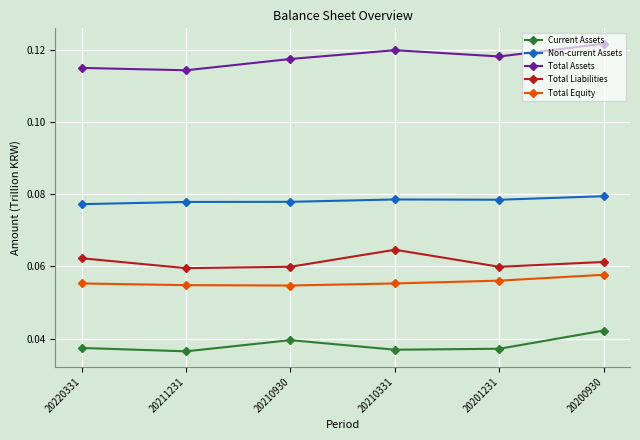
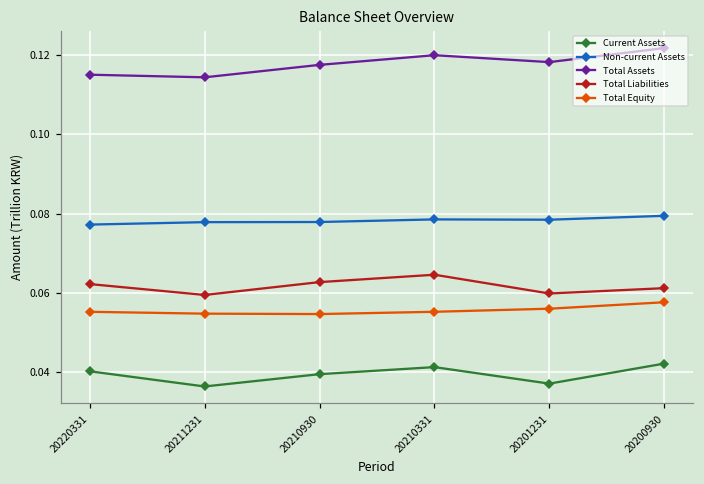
  {
    "Current Assets": {
-     "20220331": 0.037,
+     "20220331": 0.040,
      "20211231": 0.036,
      "20210930": 0.040,
-     "20210331": 0.037,
+     "20210331": 0.041,
      "20201231": 0.037,
      "20200930": 0.042
    },
    "Non-current Assets": {
      "20220331": 0.077,
      "20211231": 0.078,
      "20210930": 0.078,
      "20210331": 0.079,
      "20201231": 0.078,
      "20200930": 0.079
    },
    "Total Assets": {
      "20220331": 0.115,
      "20211231": 0.114,
      "20210930": 0.117,
      "20210331": 0.120,
      "20201231": 0.118
    },
    "Total Liabilities": {
      "20220331": 0.062,
      "20211231": 0.060,
-     "20210930": 0.060,
+     "20210930": 0.063,
      "20210331": 0.065,
      "20201231": 0.060,
      "20200930": 0.061
    },
    "Total Equity": {
      "20220331": 0.055,
      "20211231": 0.055,
      "20210930": 0.055,
      "20210331": 0.055,
      "20201231": 0.056,
      "20200930": 0.058
    }
  }
